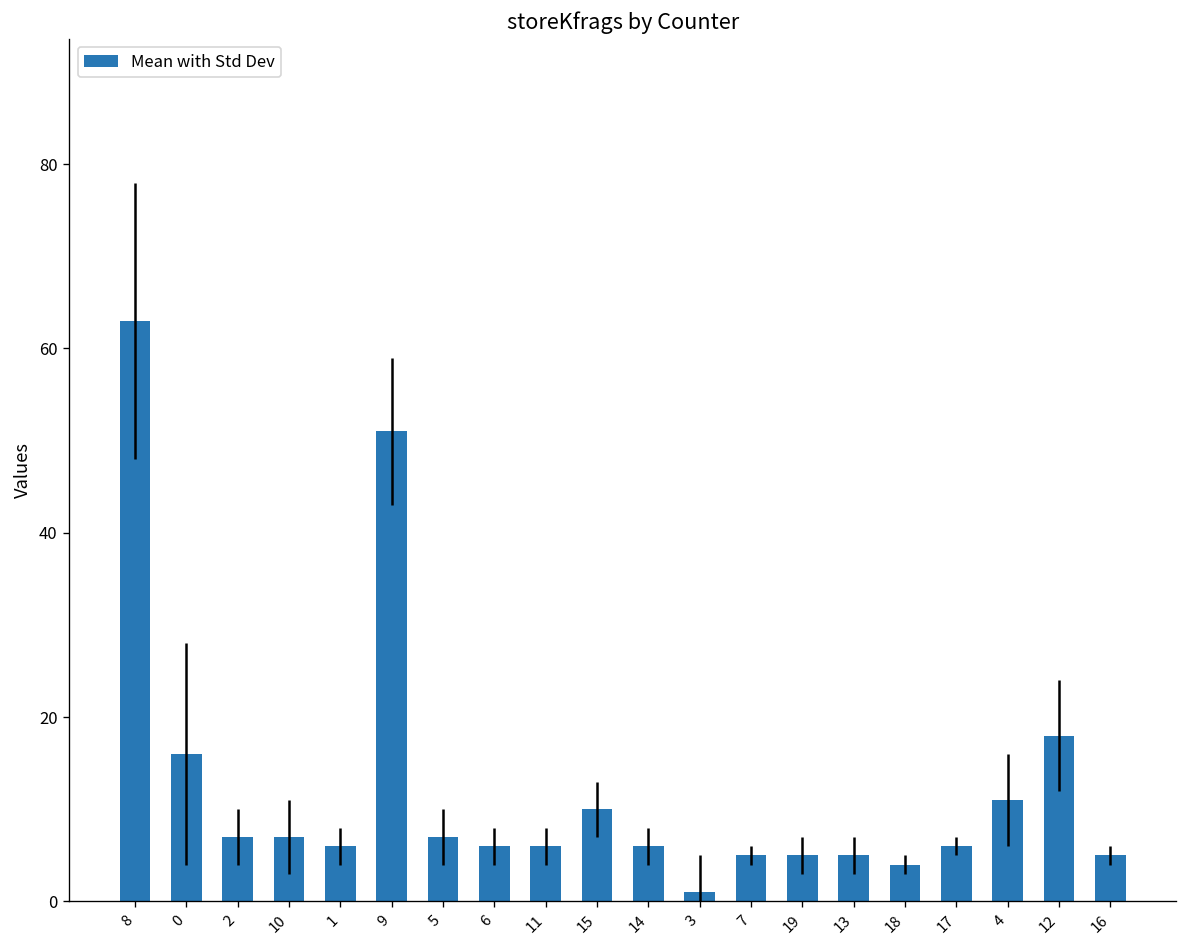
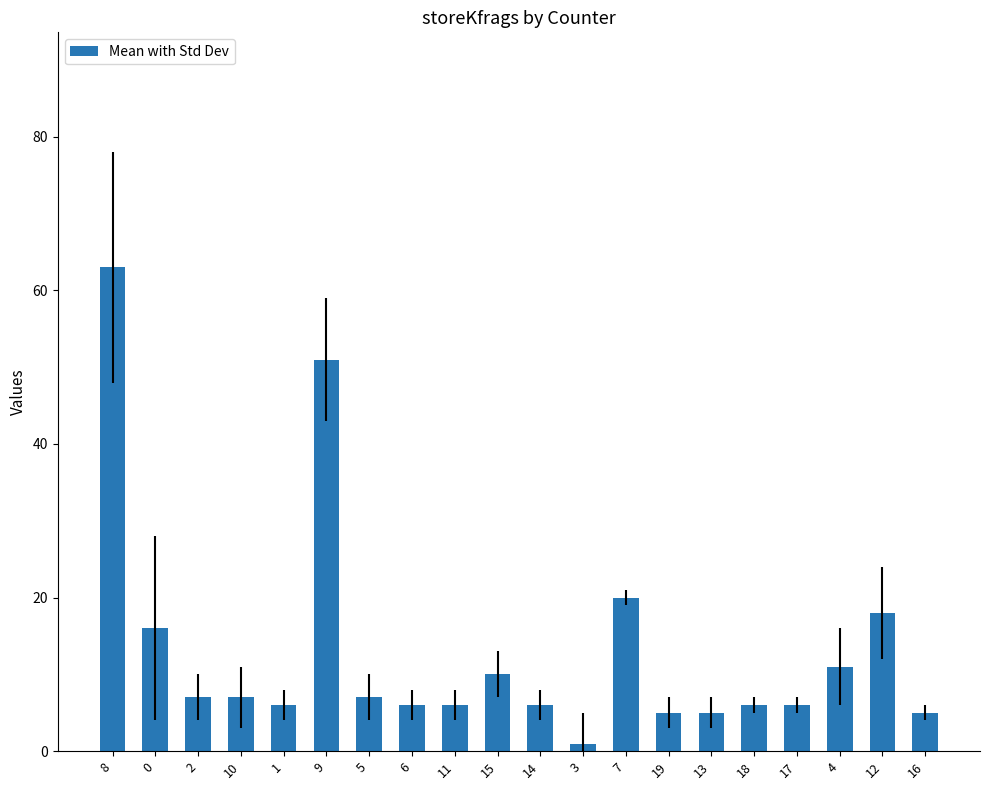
  {
    "8": 63,
    "0": 16,
    "2": 7,
    "10": 7,
    "1": 6,
    "9": 51,
    "5": 7,
    "6": 6,
    "11": 6,
    "15": 10,
    "14": 6,
    "3": 1,
-   "7": 5,
+   "7": 20,
    "19": 5,
    "13": 5,
-   "18": 4,
+   "18": 6,
    "17": 6,
    "4": 11,
    "12": 18,
    "16": 5
  }
